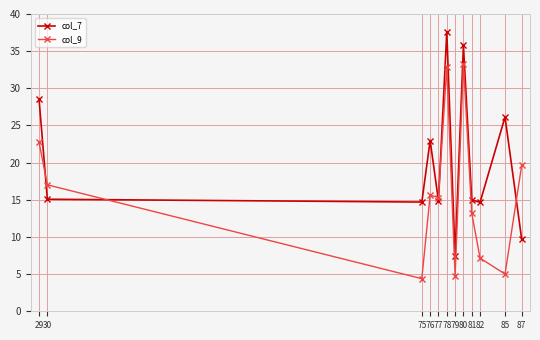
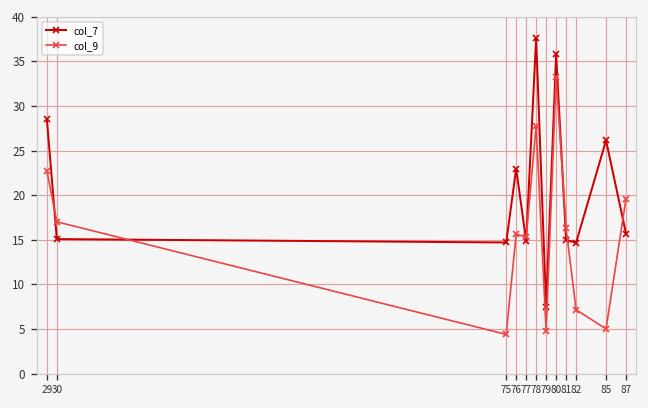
  {
    "col_7": {
      "29": 29,
      "30": 15,
      "75": 15,
      "76": 23,
      "77": 15,
      "78": 38,
      "79": 7,
      "80": 36,
      "81": 15,
      "82": 15,
      "85": 26,
-     "87": 10
+     "87": 16
    },
    "col_9": {
      "29": 23,
      "30": 17,
      "75": 4,
      "76": 16,
      "77": 15,
-     "78": 33,
+     "78": 28,
      "79": 5,
      "80": 33,
-     "81": 13,
+     "81": 16,
      "82": 7,
      "85": 5,
      "87": 20
    }
  }
